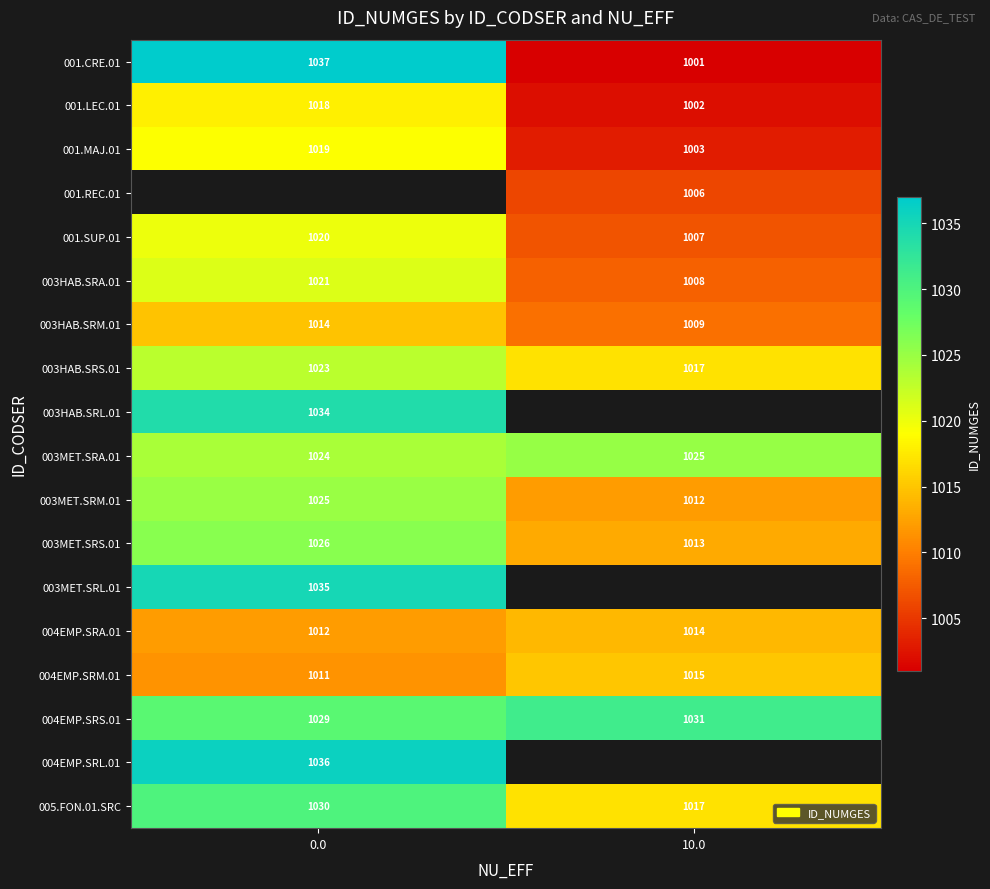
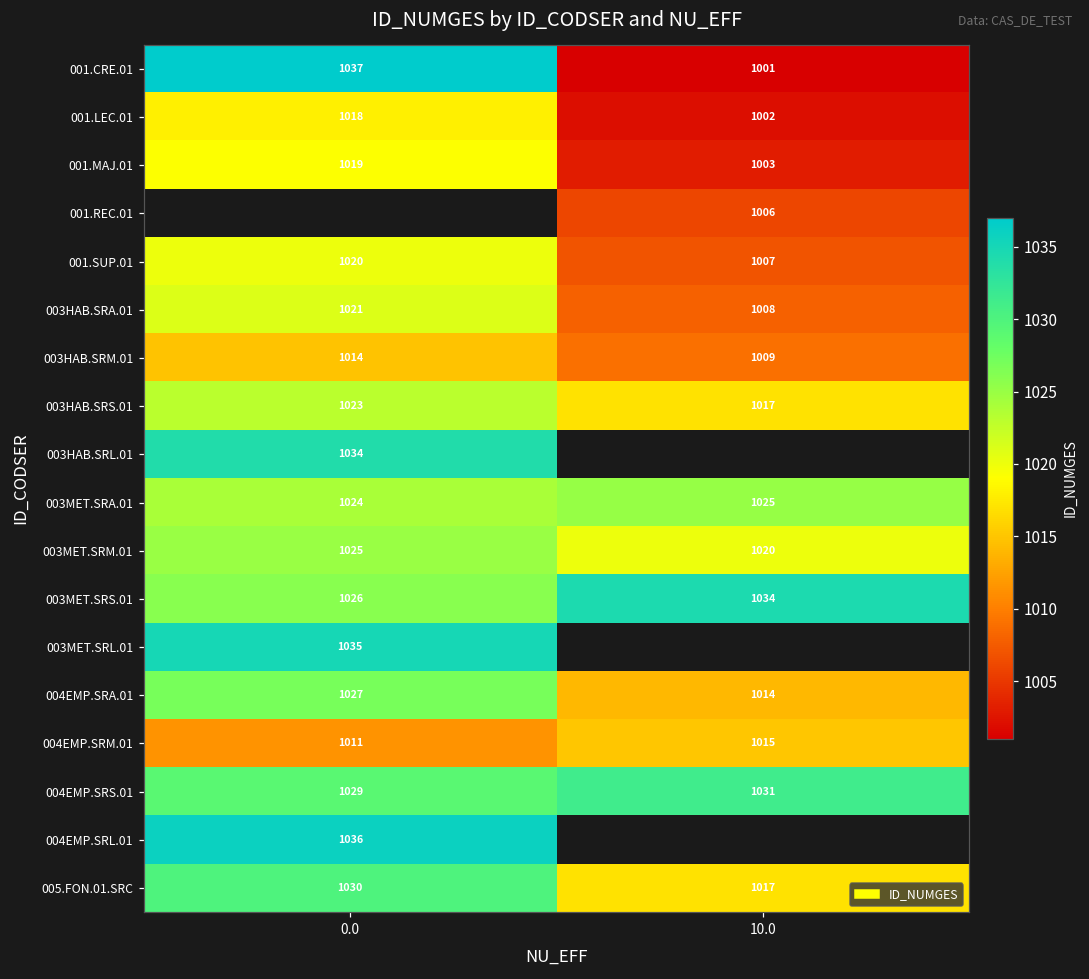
  {
    "001.CRE.01": {
      "0.0": 1037,
      "10.0": 1001
    },
    "001.LEC.01": {
      "0.0": 1018,
      "10.0": 1002
    },
    "001.MAJ.01": {
      "0.0": 1019,
      "10.0": 1003
    },
    "001.REC.01": {
      "10.0": 1006
    },
    "001.SUP.01": {
      "0.0": 1020,
      "10.0": 1007
    },
    "003HAB.SRA.01": {
      "0.0": 1021,
      "10.0": 1008
    },
    "003HAB.SRM.01": {
      "0.0": 1014,
      "10.0": 1009
    },
    "003HAB.SRS.01": {
      "0.0": 1023,
      "10.0": 1017
    },
    "003HAB.SRL.01": {
      "0.0": 1034
    },
    "003MET.SRA.01": {
      "0.0": 1024,
      "10.0": 1025
    },
    "003MET.SRM.01": {
      "0.0": 1025,
-     "10.0": 1012
+     "10.0": 1020
    },
    "003MET.SRS.01": {
      "0.0": 1026,
-     "10.0": 1013
+     "10.0": 1034
    },
    "003MET.SRL.01": {
      "0.0": 1035
    },
    "004EMP.SRA.01": {
-     "0.0": 1012,
+     "0.0": 1027,
      "10.0": 1014
    },
    "004EMP.SRM.01": {
      "0.0": 1011,
      "10.0": 1015
    },
    "004EMP.SRS.01": {
      "0.0": 1029,
      "10.0": 1031
    },
    "004EMP.SRL.01": {
      "0.0": 1036
    },
    "005.FON.01.SRC": {
      "0.0": 1030,
      "10.0": 1017
    }
  }
